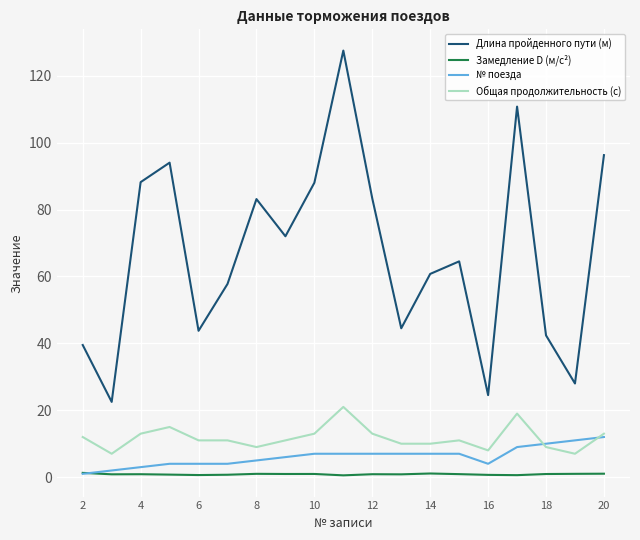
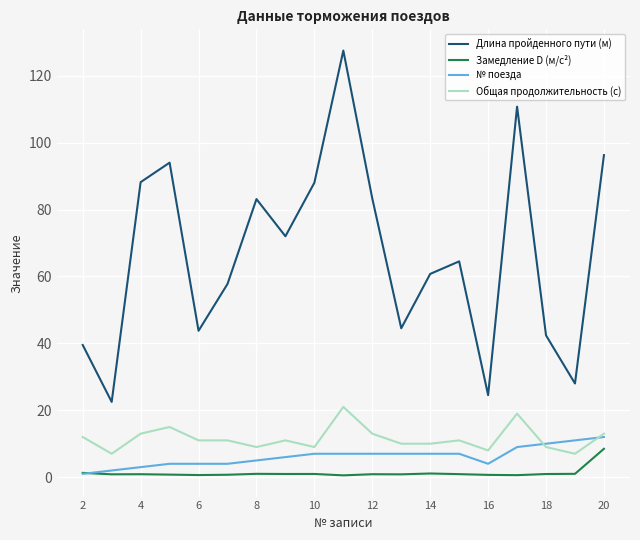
  {
    "Длина пройденного пути (м)": {
      "2": 40,
      "4": 88,
      "6": 44,
      "8": 83,
      "10": 88,
      "12": 83,
      "14": 61,
      "16": 25,
      "18": 42,
      "20": 96
    },
    "Замедление D (м/с²)": {
      "4": 1,
      "6": 1,
      "8": 1,
      "10": 1,
      "12": 1,
      "14": 1,
      "16": 1,
      "18": 1,
-     "20": 1
+     "20": 8
    },
    "№ поезда": {
      "4": 3,
      "6": 4,
      "8": 5,
      "10": 7,
      "12": 7,
      "14": 7,
      "16": 4,
      "18": 10,
      "20": 12
    },
    "Общая продолжительность (с)": {
      "2": 12,
      "4": 13,
      "6": 11,
      "8": 9,
-     "10": 13,
+     "10": 9,
      "12": 13,
      "14": 10,
      "16": 8,
      "18": 9,
      "20": 13
    }
  }
